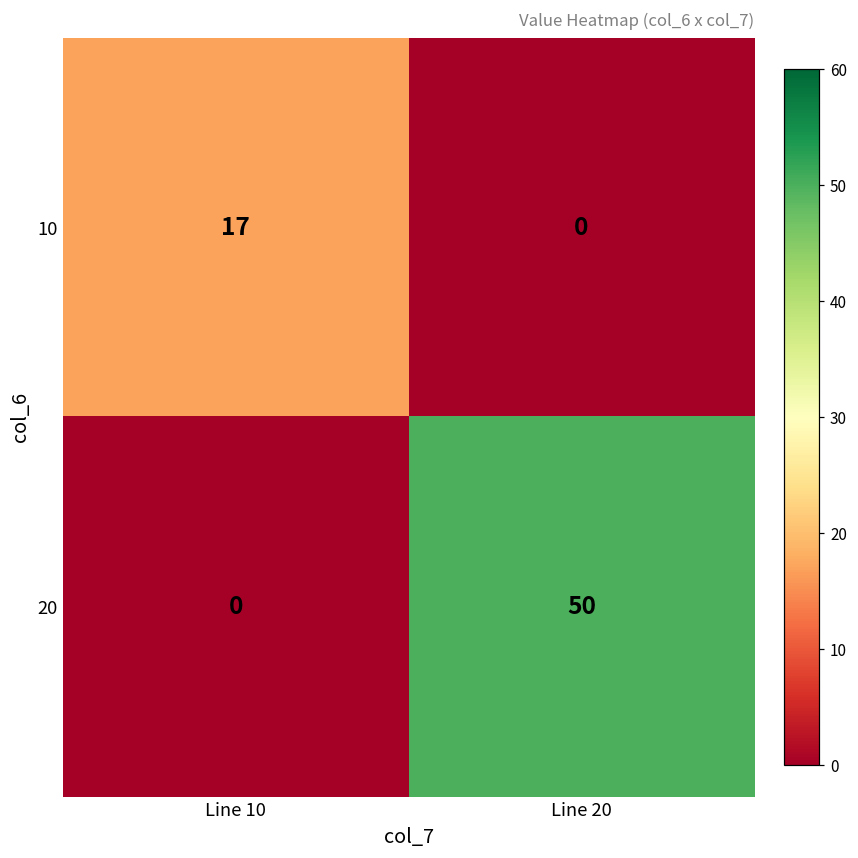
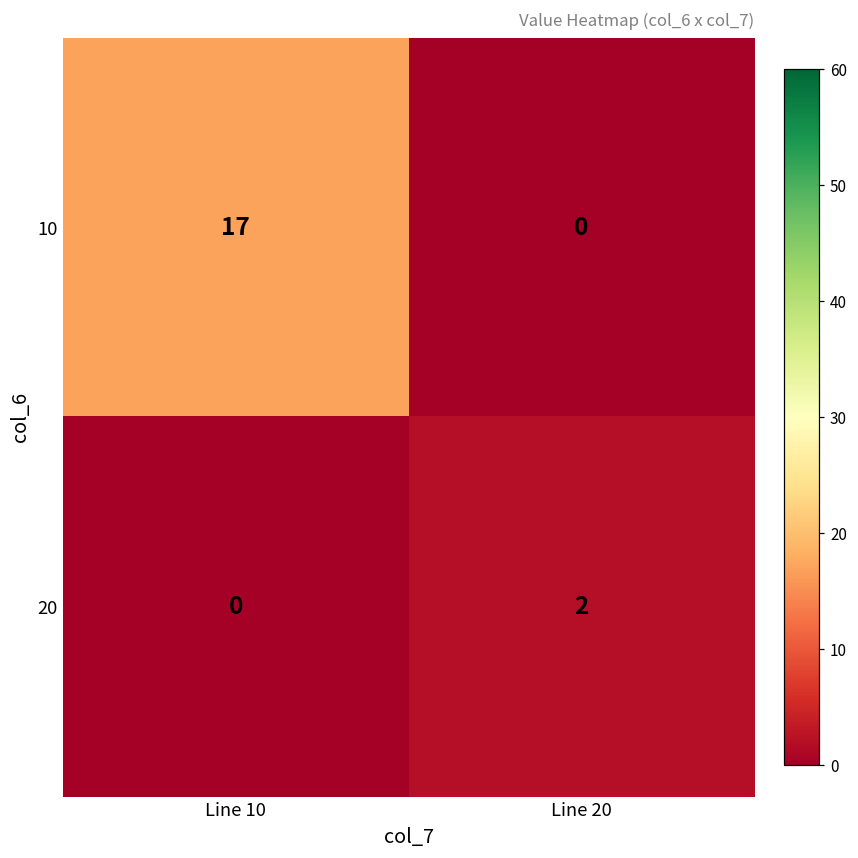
  {
    "10": {
      "Line 10": 17,
      "Line 20": 0
    },
    "20": {
      "Line 10": 0,
-     "Line 20": 50
+     "Line 20": 2
    }
  }
